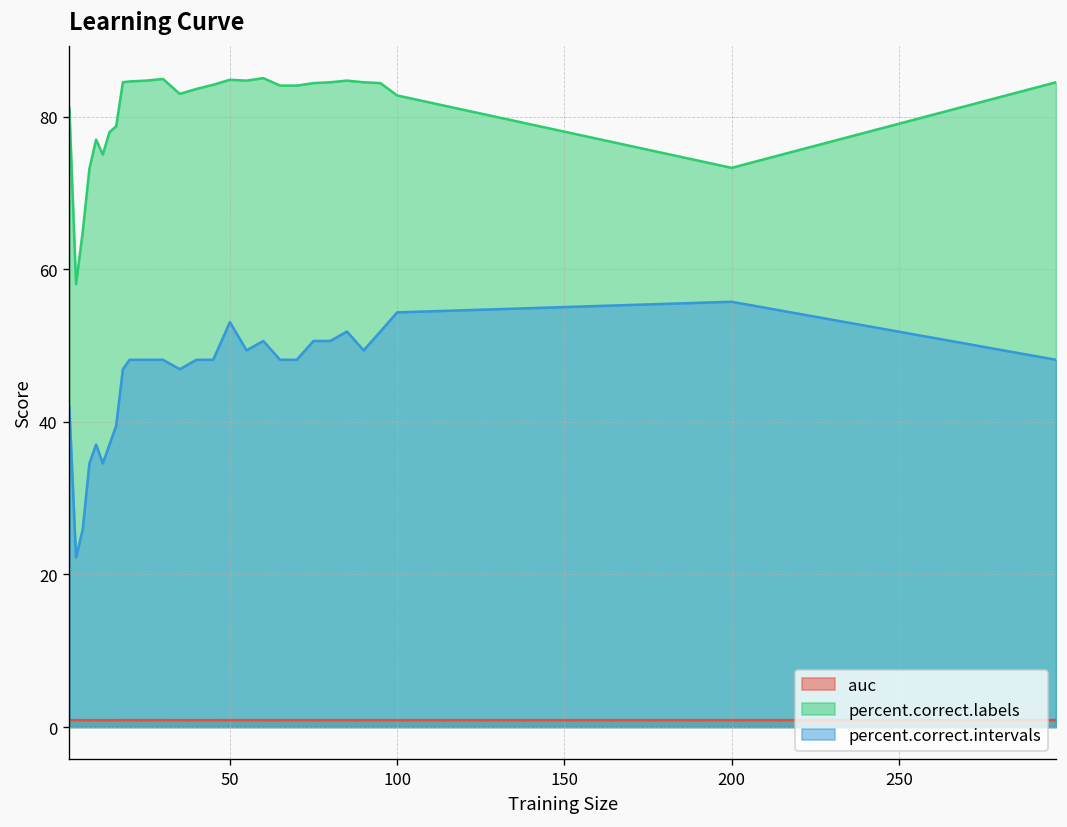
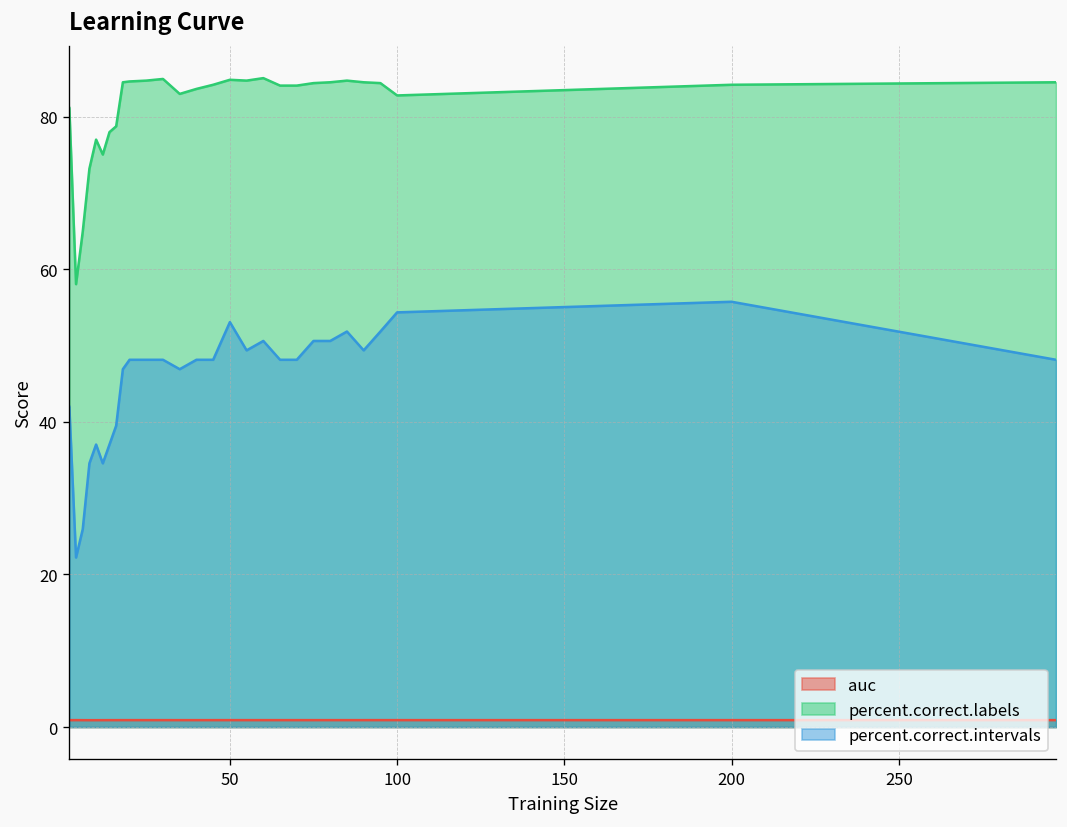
  {
    "auc": {
      "50": 1,
      "100": 1,
      "200": 1
    },
    "percent.correct.labels": {
      "50": 85,
      "100": 83,
-     "200": 73
+     "200": 84
    },
    "percent.correct.intervals": {
      "50": 53,
      "100": 54,
      "200": 56
    }
  }
